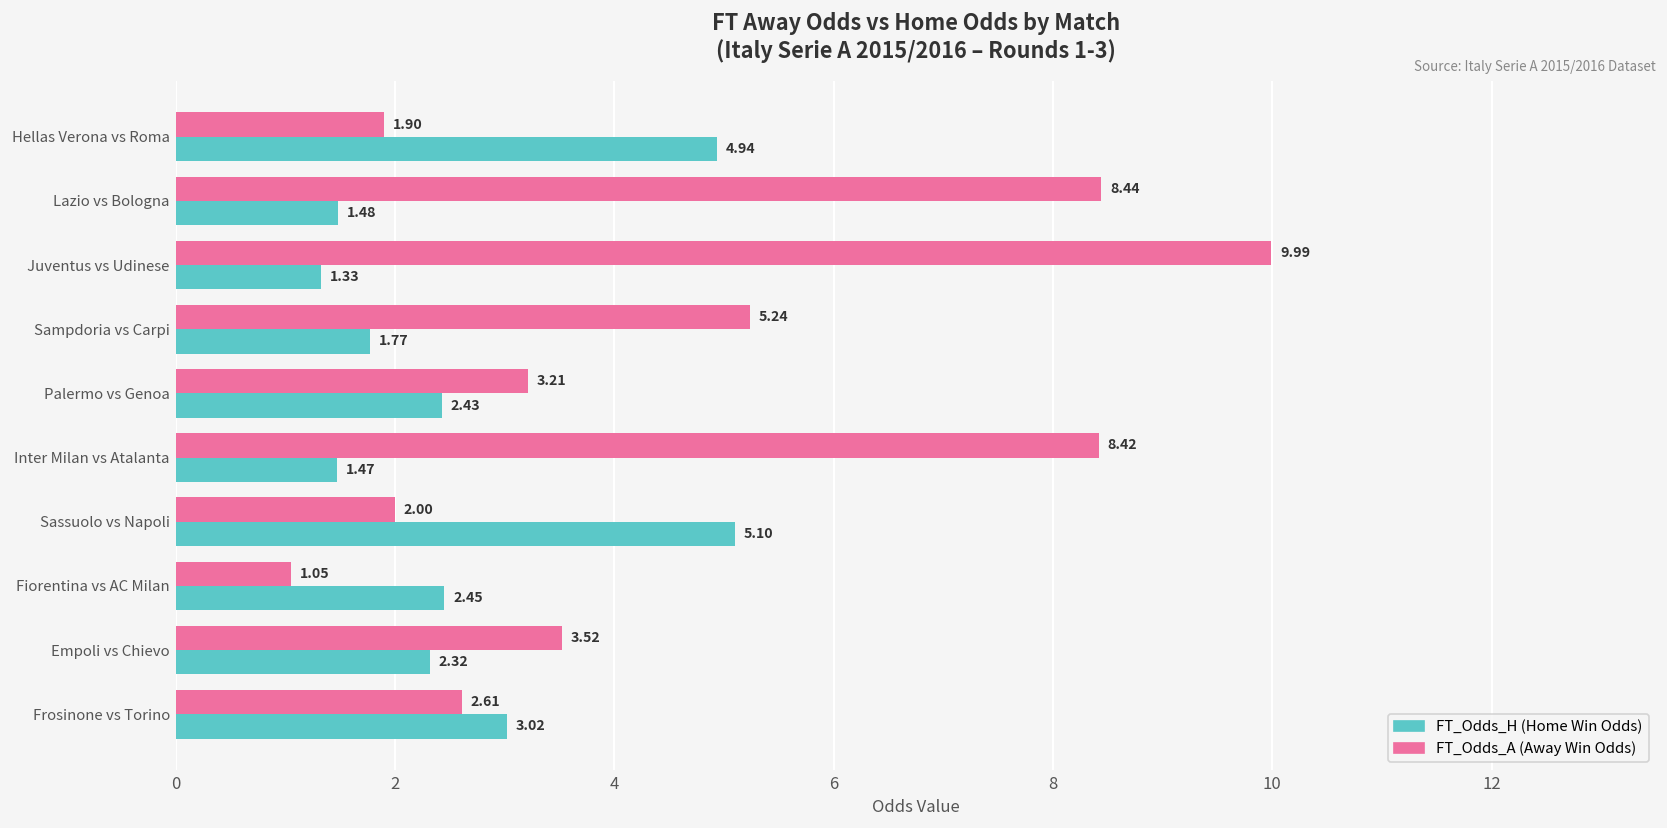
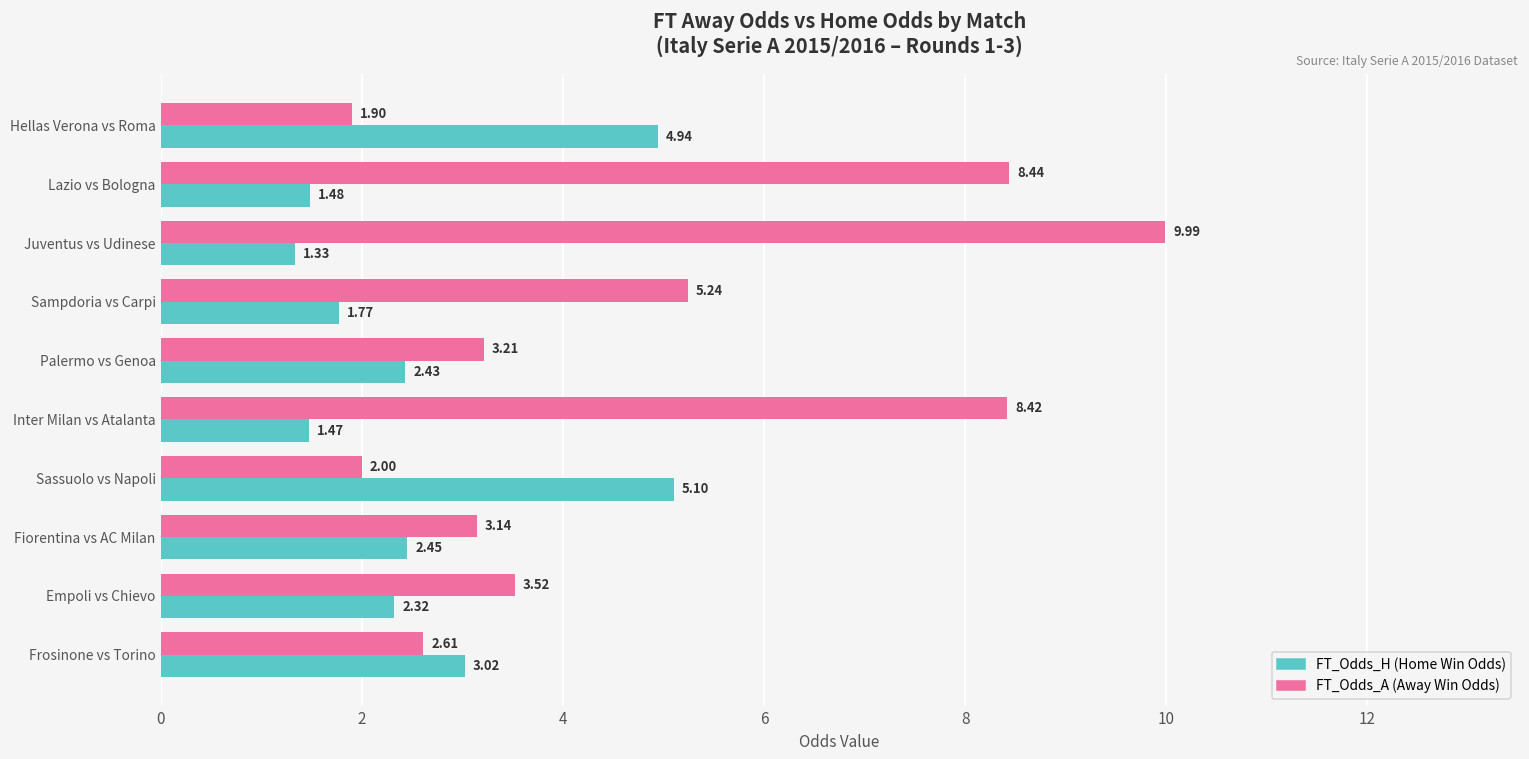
  {
    "FT_Odds_H (Home Win Odds)": {
      "Hellas Verona vs Roma": 4.94,
      "Lazio vs Bologna": 1.48,
      "Juventus vs Udinese": 1.33,
      "Sampdoria vs Carpi": 1.77,
      "Palermo vs Genoa": 2.43,
      "Inter Milan vs Atalanta": 1.47,
      "Sassuolo vs Napoli": 5.10,
      "Fiorentina vs AC Milan": 2.45,
      "Empoli vs Chievo": 2.32,
      "Frosinone vs Torino": 3.02
    },
    "FT_Odds_A (Away Win Odds)": {
      "Hellas Verona vs Roma": 1.90,
      "Lazio vs Bologna": 8.44,
      "Juventus vs Udinese": 9.99,
      "Sampdoria vs Carpi": 5.24,
      "Palermo vs Genoa": 3.21,
      "Inter Milan vs Atalanta": 8.42,
      "Sassuolo vs Napoli": 2.00,
-     "Fiorentina vs AC Milan": 1.05,
+     "Fiorentina vs AC Milan": 3.14,
      "Empoli vs Chievo": 3.52,
      "Frosinone vs Torino": 2.61
    }
  }
